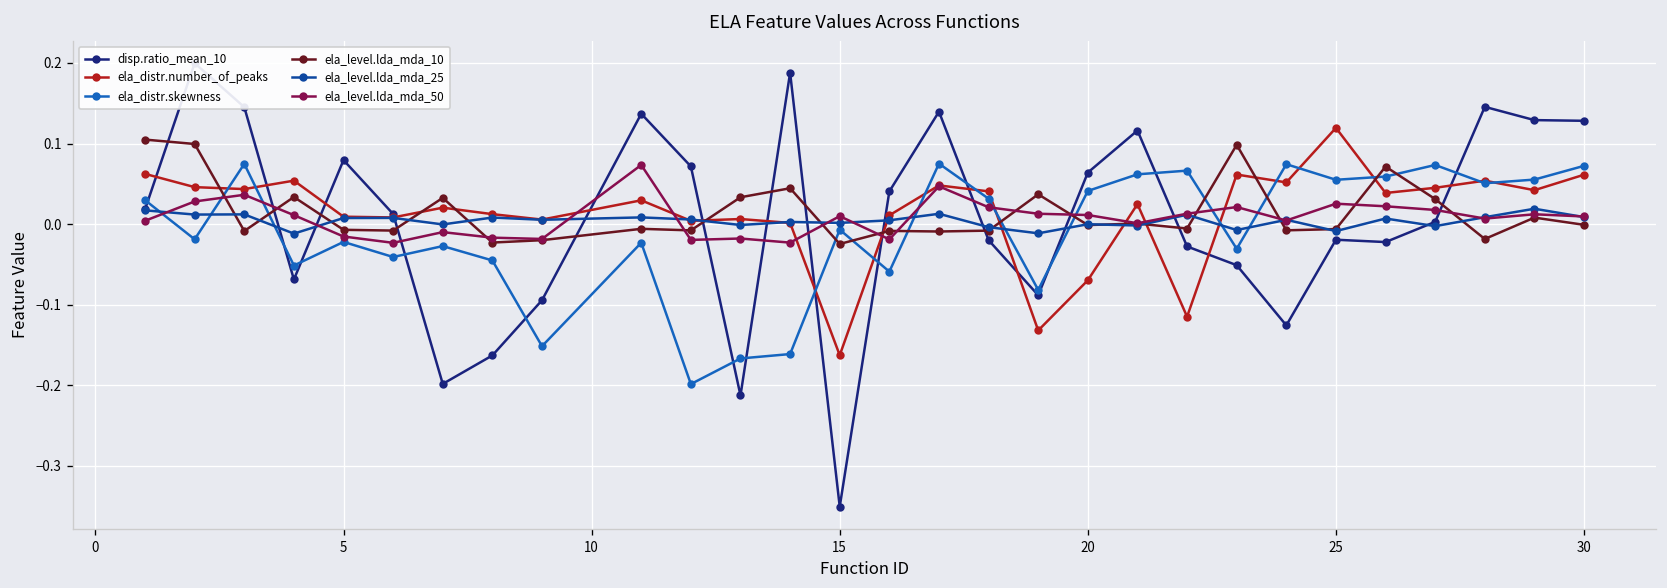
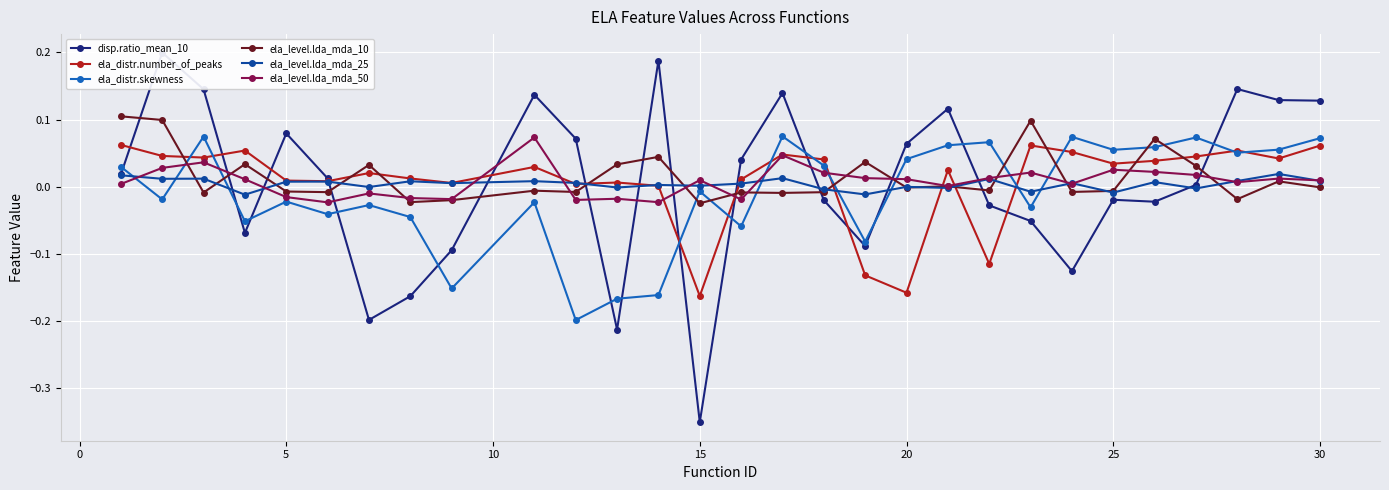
  {
    "ela_distr.number_of_peaks": {
      "15": -0.16,
-     "20": -0.07,
-     "25": 0.12,
+     "20": -0.16,
+     "25": 0.03,
      "30": 0.06
    }
  }
